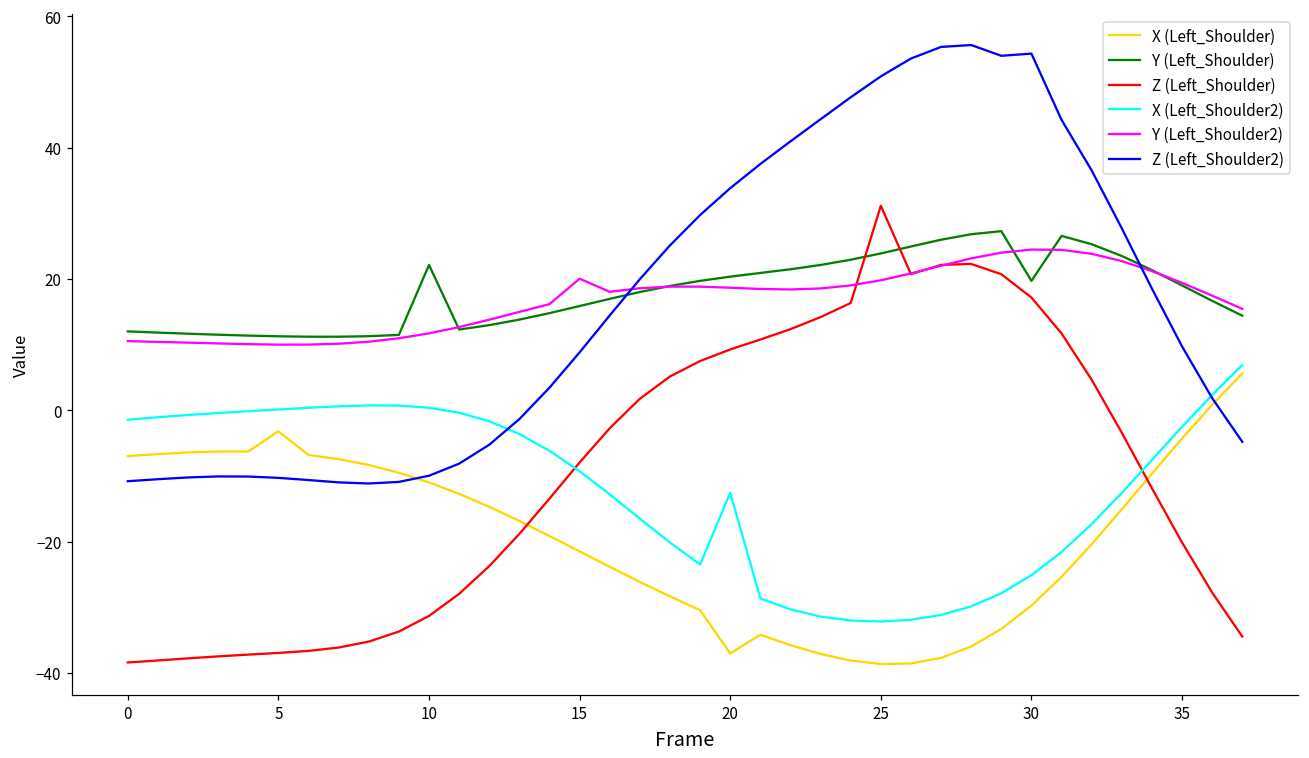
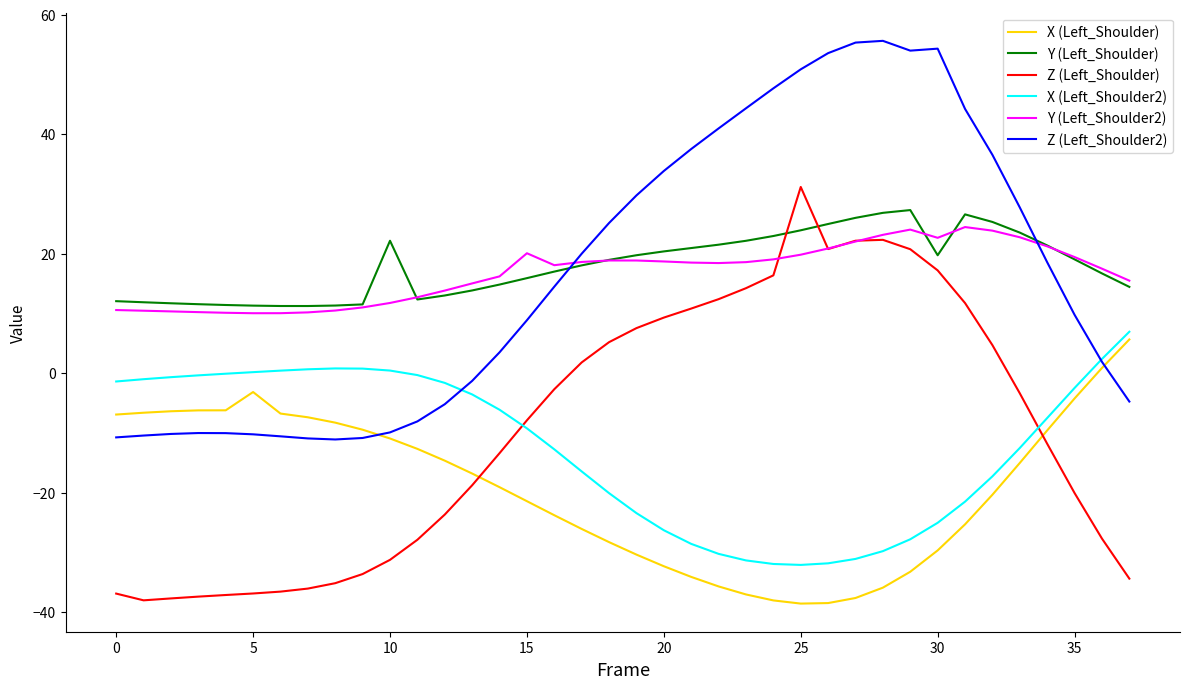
  {
    "X (Left_Shoulder)": {
      "0": -7,
      "5": -3,
      "10": -11,
      "15": -21,
-     "20": -37,
+     "20": -32,
      "25": -39,
      "30": -30,
      "35": -4
    },
    "Y (Left_Shoulder)": {
      "0": 12,
      "5": 11,
      "10": 22,
      "15": 16,
      "20": 20,
      "25": 24,
      "30": 20
    },
    "Z (Left_Shoulder)": {
-     "0": -38,
+     "0": -37,
      "5": -37,
      "10": -31,
      "15": -8,
      "20": 9,
      "25": 31,
      "30": 17,
      "35": -20
    },
    "X (Left_Shoulder2)": {
      "0": -1,
      "5": 0,
      "10": 0,
      "15": -9,
-     "20": -13,
+     "20": -26,
      "25": -32,
      "30": -25,
      "35": -2
    },
    "Y (Left_Shoulder2)": {
      "0": 11,
      "5": 10,
      "10": 12,
      "15": 20,
      "20": 19,
      "25": 20,
-     "30": 24
+     "30": 23
    },
    "Z (Left_Shoulder2)": {
      "0": -11,
      "5": -10,
      "10": -10,
      "15": 9,
      "20": 34,
      "25": 51,
      "30": 54,
      "35": 10
    }
  }
